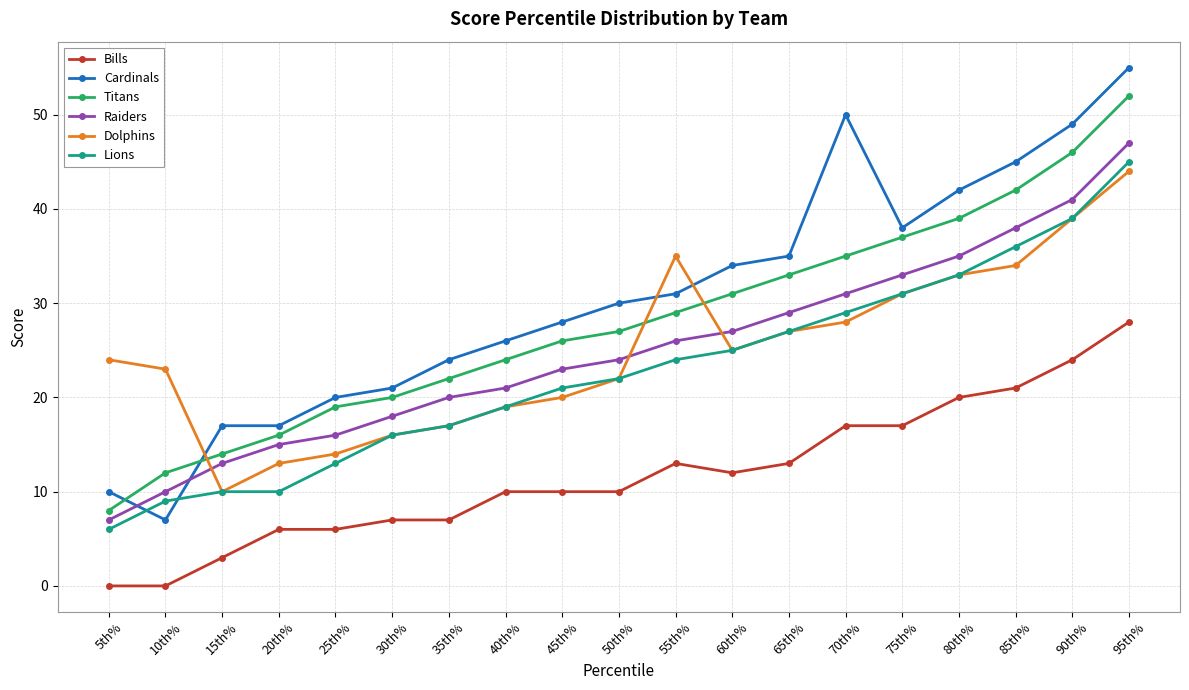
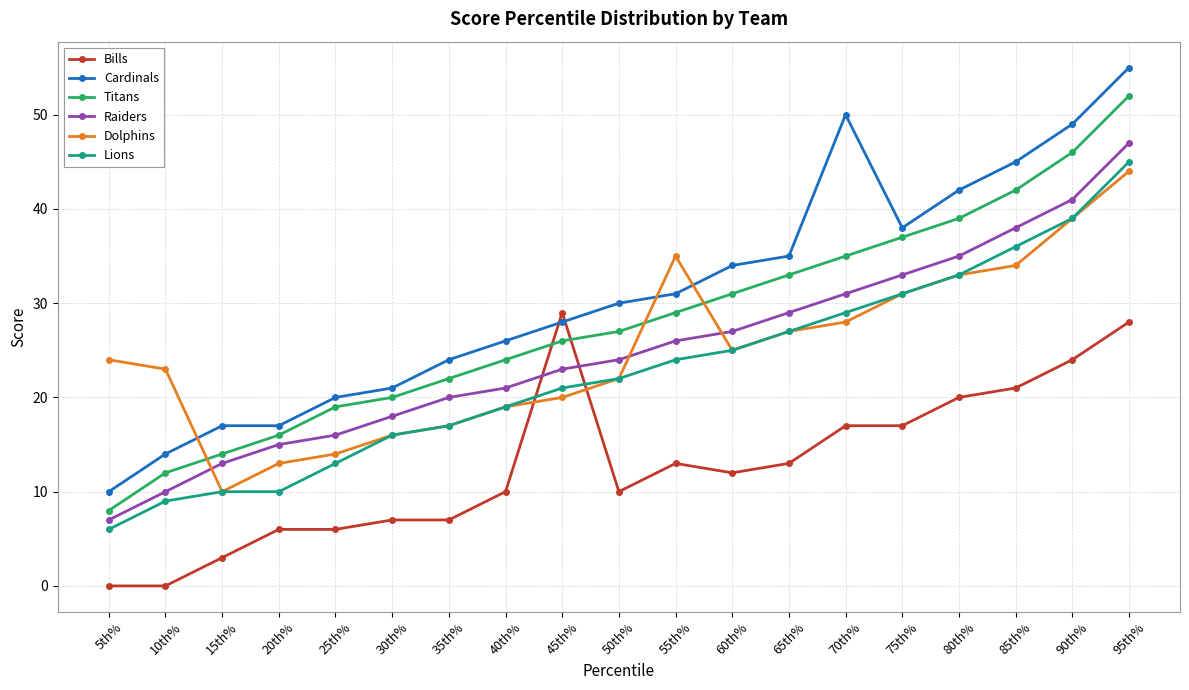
  {
    "Bills": {
      "5th%": 0,
      "10th%": 0,
      "15th%": 3,
      "20th%": 6,
      "25th%": 6,
      "30th%": 7,
      "35th%": 7,
      "40th%": 10,
-     "45th%": 10,
+     "45th%": 29,
      "50th%": 10,
      "55th%": 13,
      "60th%": 12,
      "65th%": 13,
      "70th%": 17,
      "75th%": 17,
      "80th%": 20,
      "85th%": 21,
      "90th%": 24,
      "95th%": 28
    },
    "Cardinals": {
      "5th%": 10,
-     "10th%": 7,
+     "10th%": 14,
      "15th%": 17,
      "20th%": 17,
      "25th%": 20,
      "30th%": 21,
      "35th%": 24,
      "40th%": 26,
      "45th%": 28,
      "50th%": 30,
      "55th%": 31,
      "60th%": 34,
      "65th%": 35,
      "70th%": 50,
      "75th%": 38,
      "80th%": 42,
      "85th%": 45,
      "90th%": 49,
      "95th%": 55
    },
    "Raiders": {
      "5th%": 7,
      "10th%": 10,
      "15th%": 13,
      "20th%": 15,
      "25th%": 16,
      "30th%": 18,
      "35th%": 20,
      "40th%": 21,
      "45th%": 23,
      "50th%": 24,
      "55th%": 26,
      "60th%": 27,
      "65th%": 29,
      "70th%": 31,
      "75th%": 33,
      "80th%": 35,
      "85th%": 38,
      "90th%": 41,
      "95th%": 47
    },
    "Dolphins": {
      "5th%": 24,
      "10th%": 23,
      "20th%": 13,
      "25th%": 14,
      "45th%": 20,
      "55th%": 35,
      "70th%": 28,
      "85th%": 34,
      "95th%": 44
    }
  }
